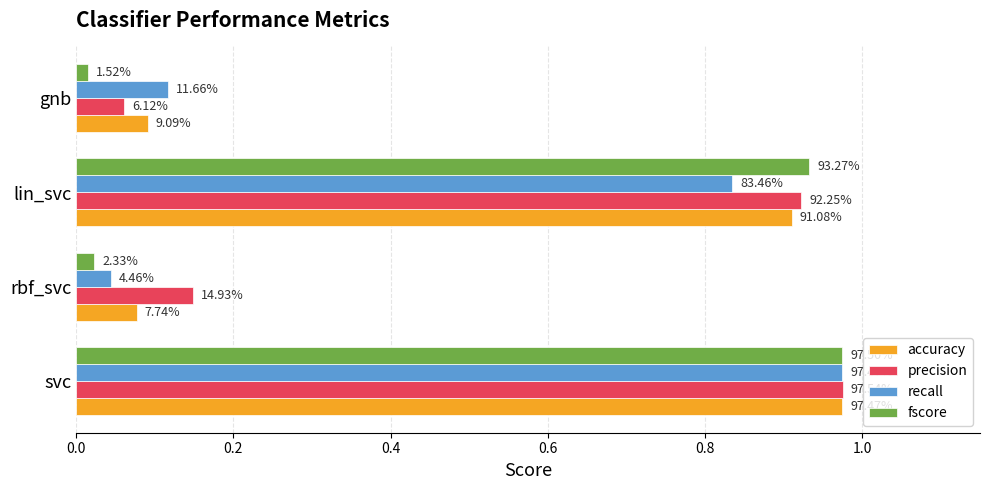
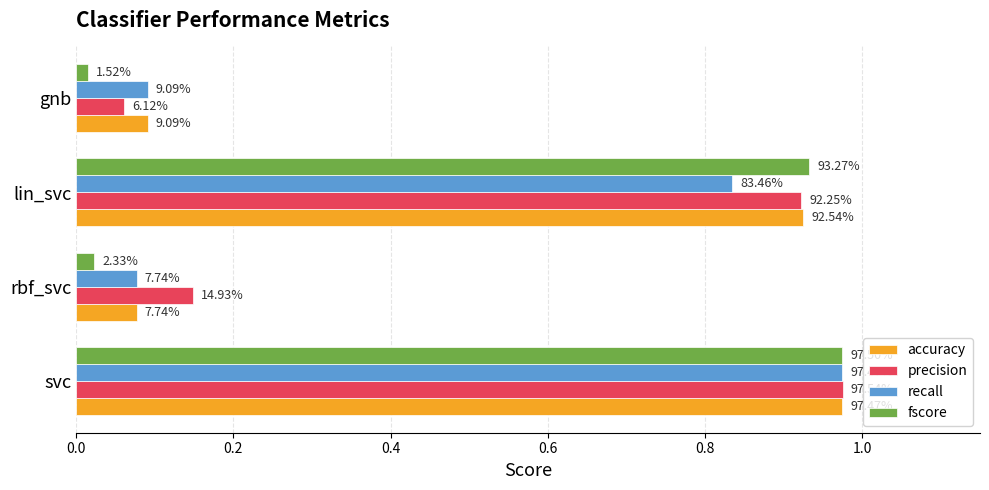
  {
    "accuracy": {
      "gnb": "9.09%",
-     "lin_svc": "91.08%",
+     "lin_svc": "92.54%",
      "rbf_svc": "7.74%"
    },
    "precision": {
      "gnb": "6.12%",
      "lin_svc": "92.25%",
      "rbf_svc": "14.93%"
    },
    "recall": {
-     "gnb": "11.66%",
+     "gnb": "9.09%",
      "lin_svc": "83.46%",
-     "rbf_svc": "4.46%"
+     "rbf_svc": "7.74%"
    },
    "fscore": {
      "gnb": "1.52%",
      "lin_svc": "93.27%",
      "rbf_svc": "2.33%"
    }
  }
